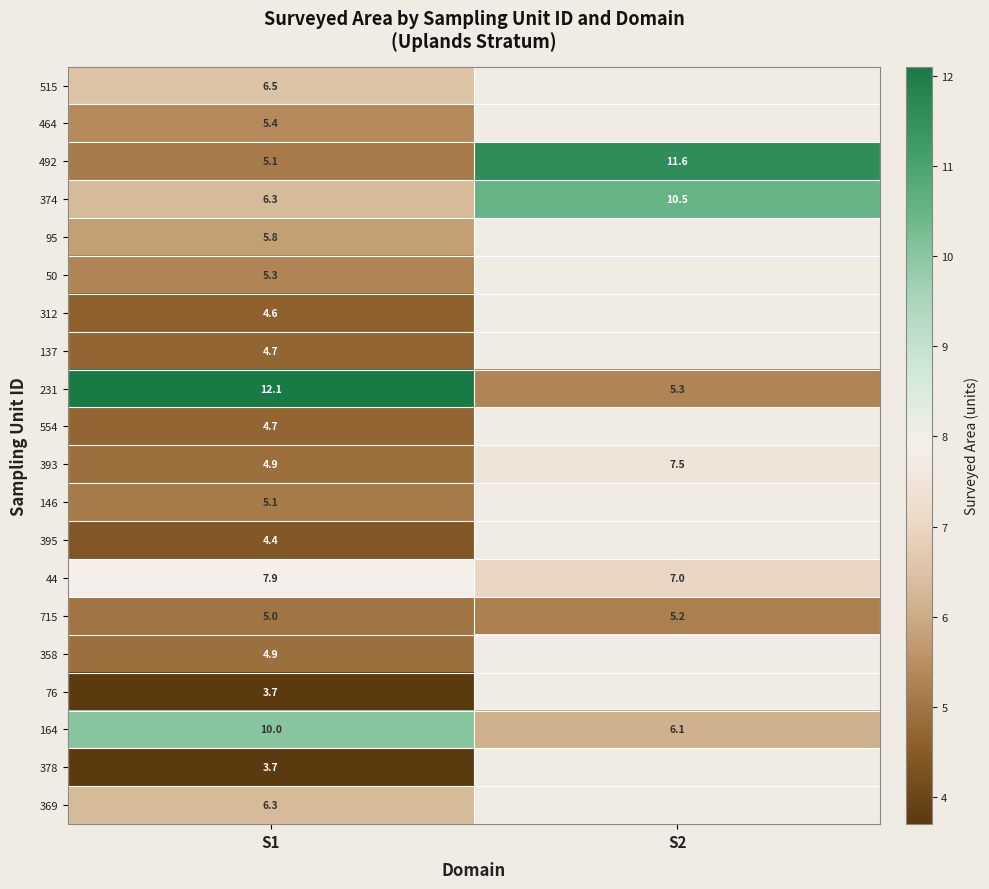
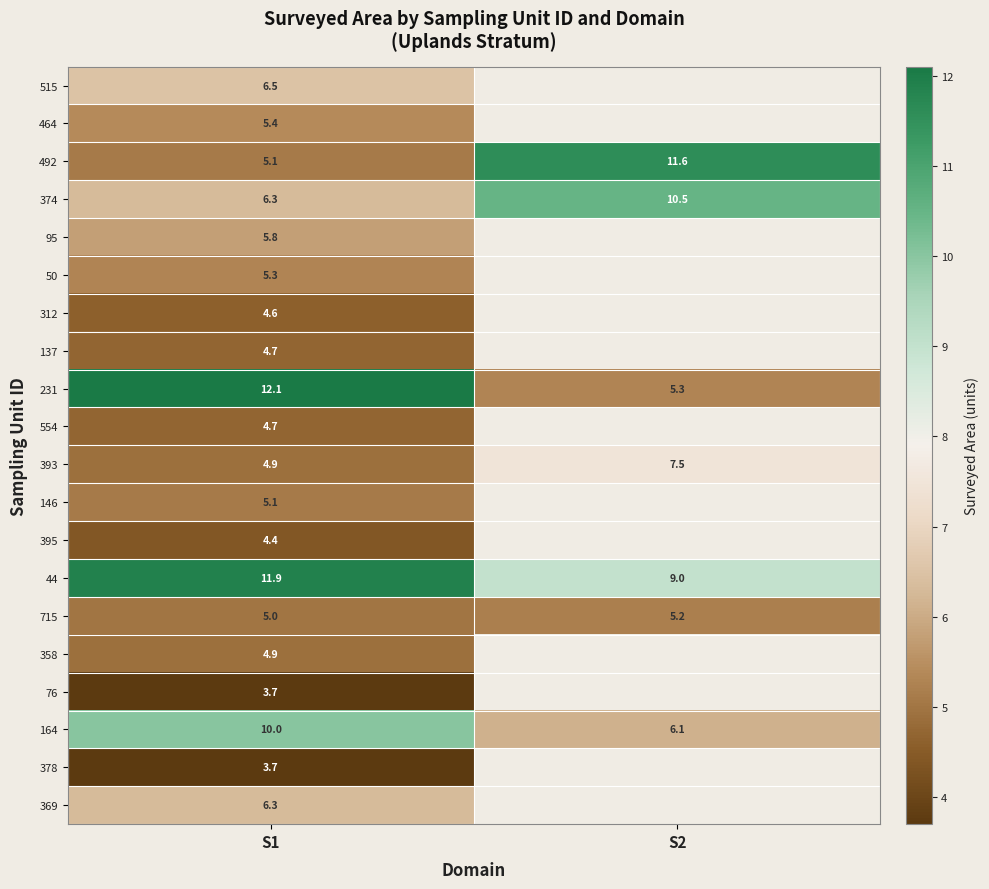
  {
    "515": {
      "S1": 6.5
    },
    "464": {
      "S1": 5.4
    },
    "492": {
      "S1": 5.1,
      "S2": 11.6
    },
    "374": {
      "S1": 6.3,
      "S2": 10.5
    },
    "95": {
      "S1": 5.8
    },
    "50": {
      "S1": 5.3
    },
    "312": {
      "S1": 4.6
    },
    "137": {
      "S1": 4.7
    },
    "231": {
      "S1": 12.1,
      "S2": 5.3
    },
    "554": {
      "S1": 4.7
    },
    "393": {
      "S1": 4.9,
      "S2": 7.5
    },
    "146": {
      "S1": 5.1
    },
    "395": {
      "S1": 4.4
    },
    "44": {
-     "S1": 7.9,
-     "S2": 7.0
+     "S1": 11.9,
+     "S2": 9.0
    },
    "715": {
      "S1": 5.0,
      "S2": 5.2
    },
    "358": {
      "S1": 4.9
    },
    "76": {
      "S1": 3.7
    },
    "164": {
      "S1": 10.0,
      "S2": 6.1
    },
    "378": {
      "S1": 3.7
    },
    "369": {
      "S1": 6.3
    }
  }
